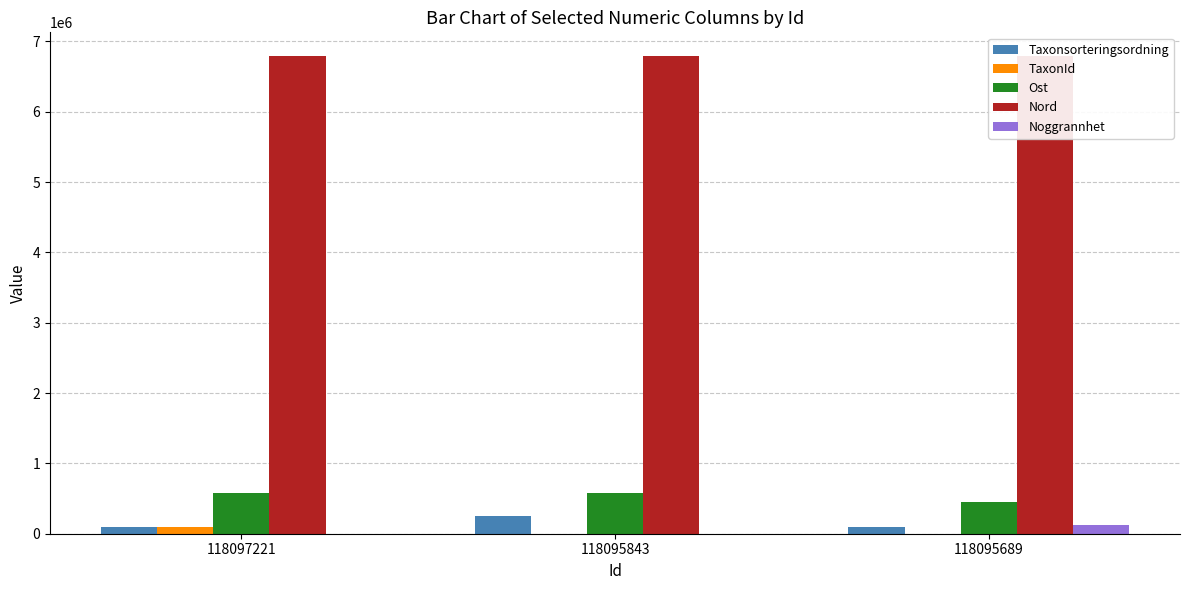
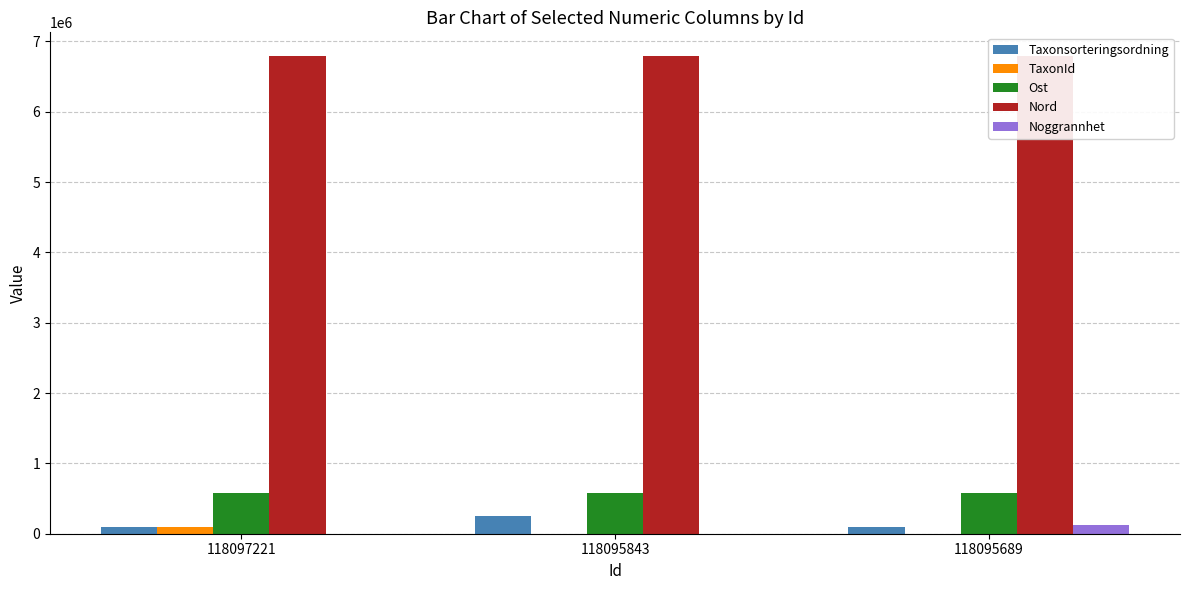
  {
    "Taxonsorteringsordning": {
      "118097221": 100000,
      "118095843": 200000,
      "118095689": 100000
    },
    "TaxonId": {
      "118097221": 100000
    },
    "Ost": {
      "118097221": 600000,
      "118095843": 600000,
-     "118095689": 500000
+     "118095689": 600000
    },
    "Nord": {
      "118097221": 6800000,
      "118095843": 6800000
    },
    "Noggrannhet": {
      "118095689": 100000
    }
  }
